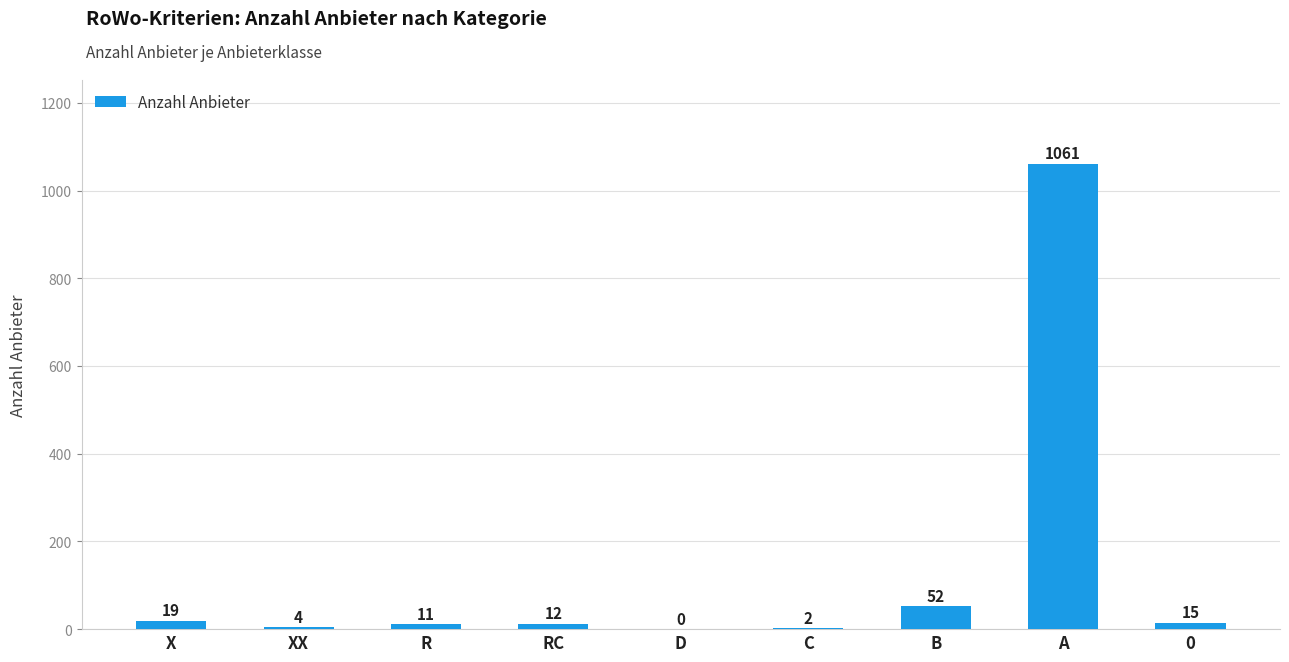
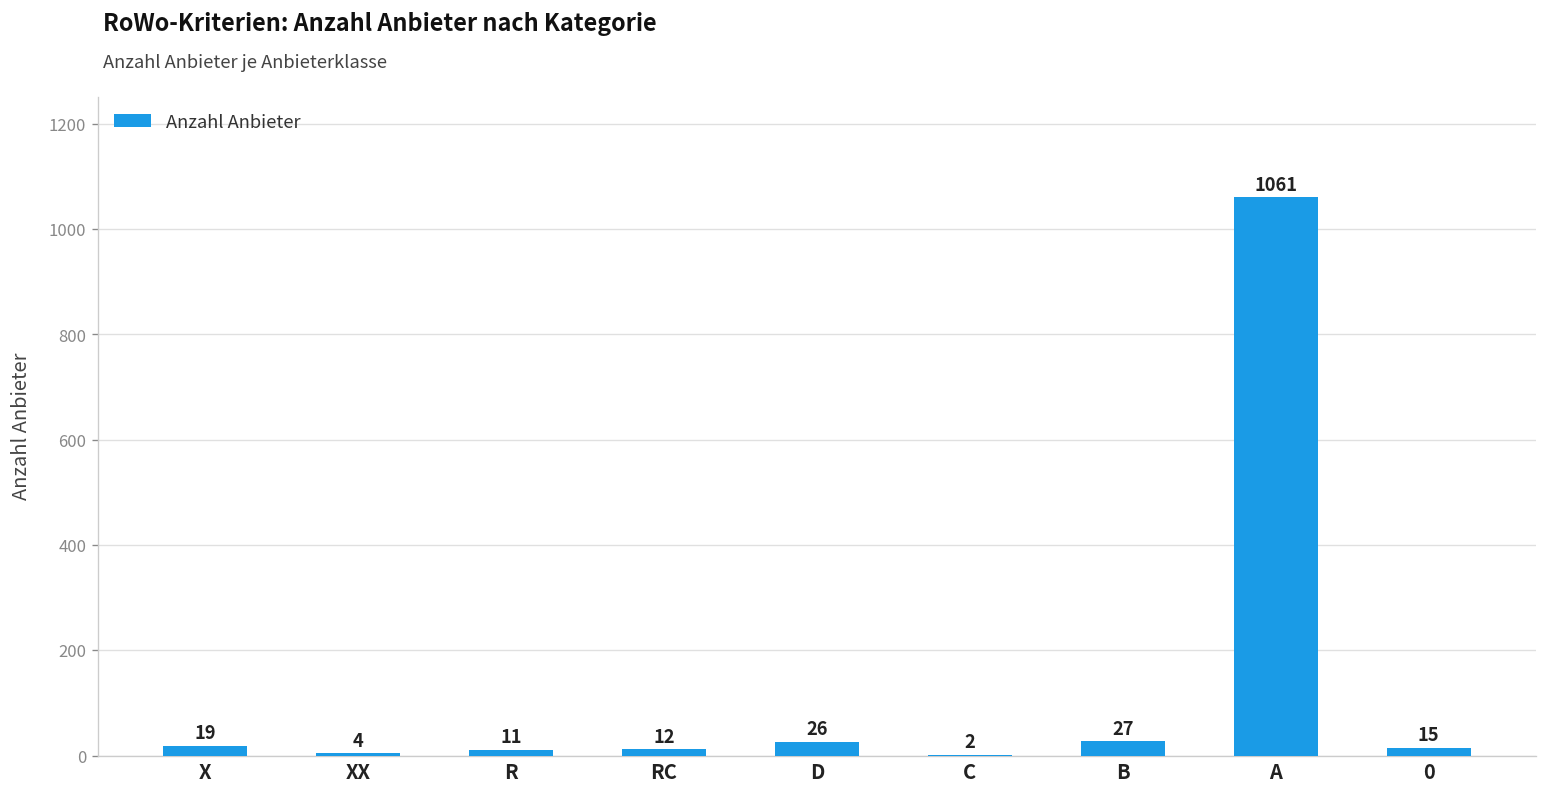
  {
    "X": 19,
    "XX": 4,
    "R": 11,
    "RC": 12,
-   "D": 0,
+   "D": 26,
    "C": 2,
-   "B": 52,
+   "B": 27,
    "A": 1061,
    "0": 15
  }
